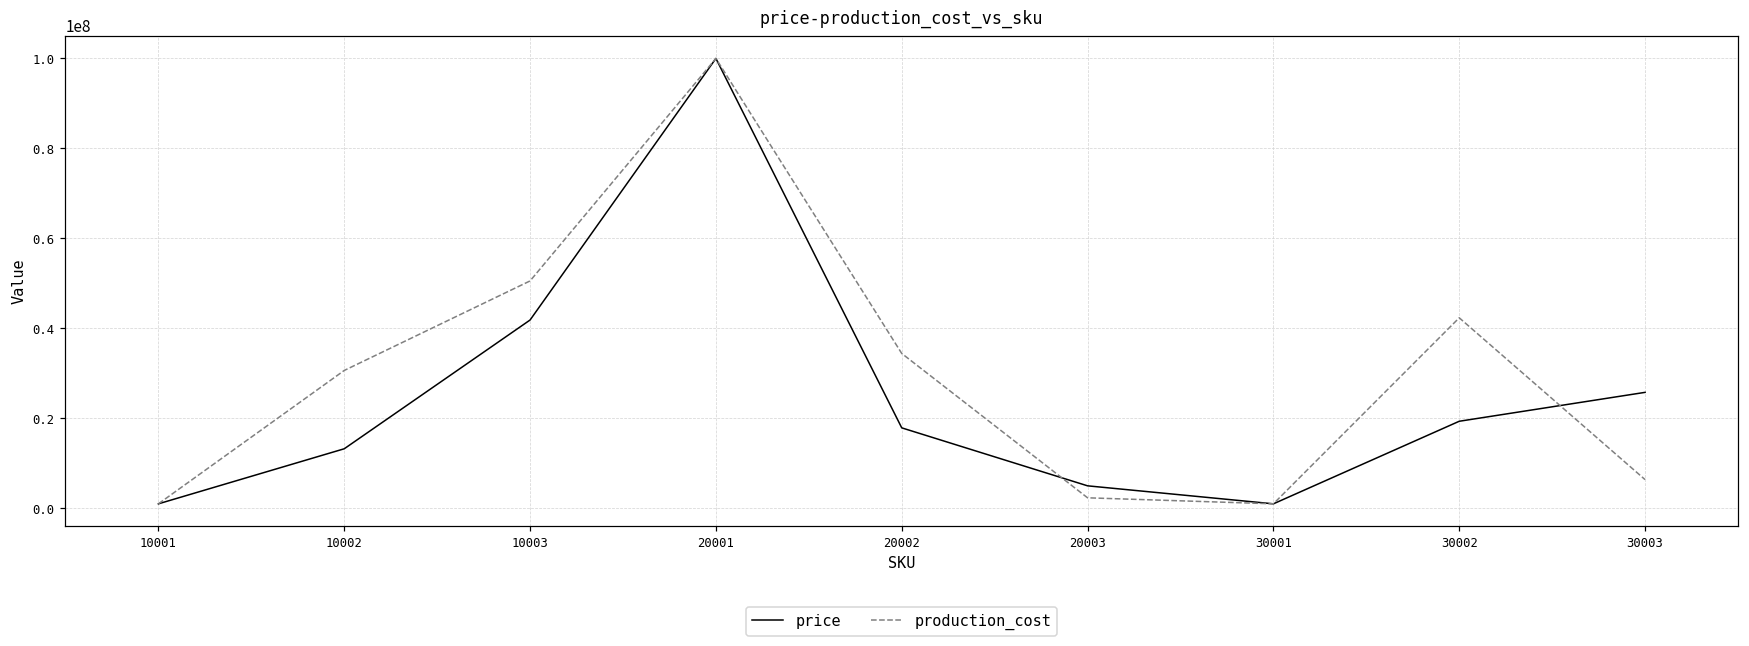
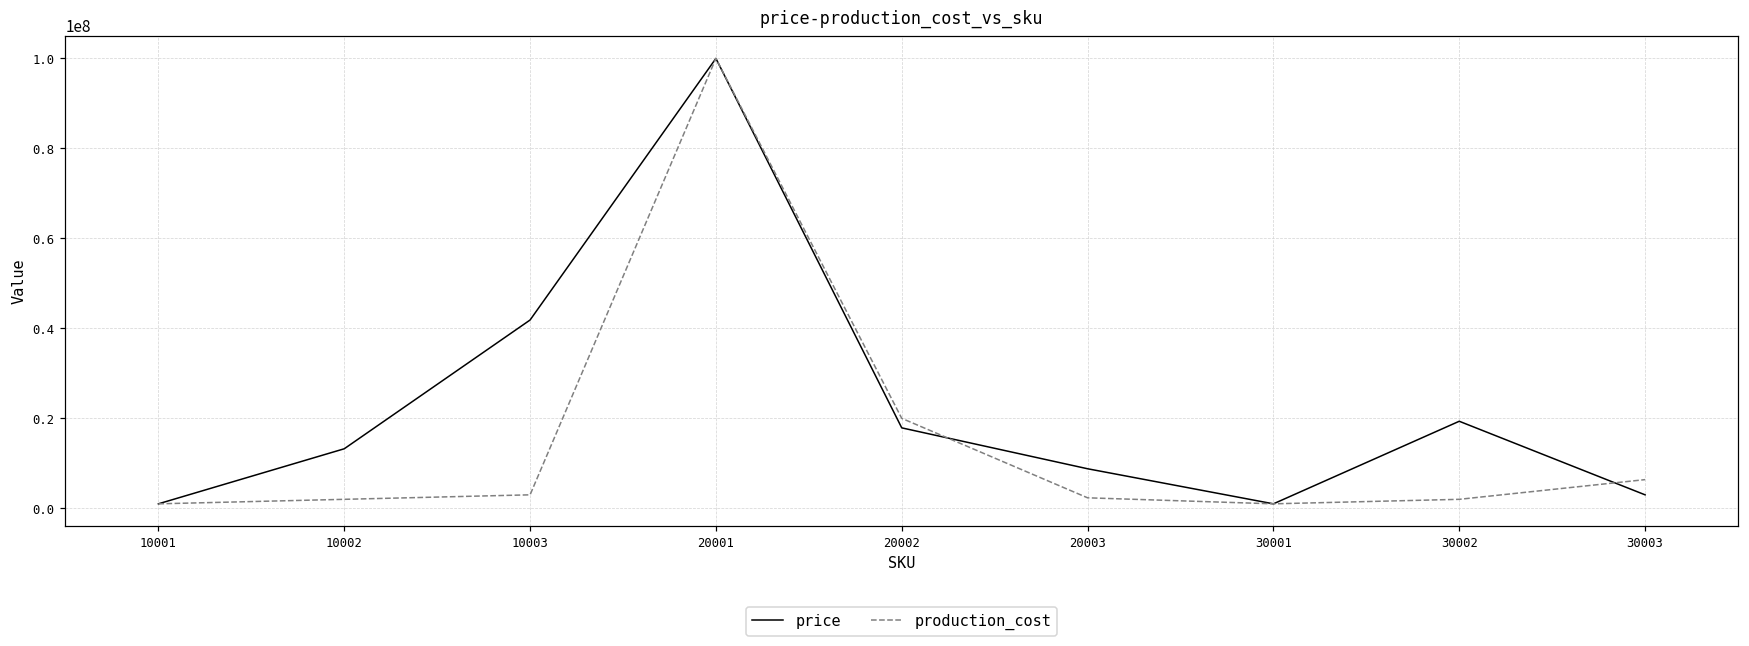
  {
    "price": {
      "10002": 13000000,
      "10003": 42000000,
      "20002": 18000000,
-     "20003": 5000000,
+     "20003": 9000000,
      "30002": 19000000,
-     "30003": 26000000
+     "30003": 3000000
    },
    "production_cost": {
-     "10002": 31000000,
-     "10003": 51000000,
-     "20002": 34000000,
+     "10002": 2000000,
+     "10003": 3000000,
+     "20002": 20000000,
      "20003": 2000000,
-     "30002": 42000000,
+     "30002": 2000000,
      "30003": 6000000
    }
  }
